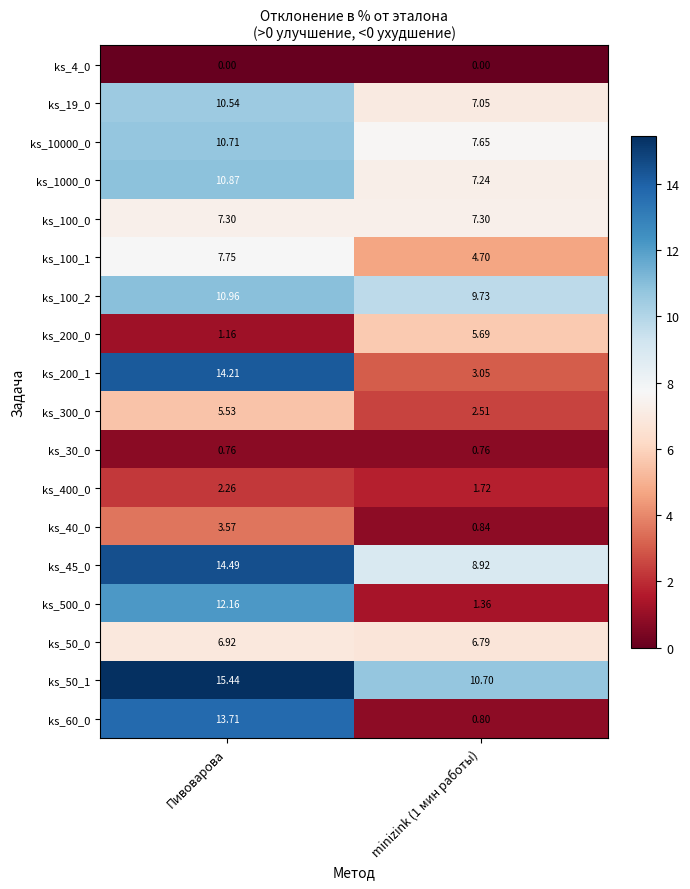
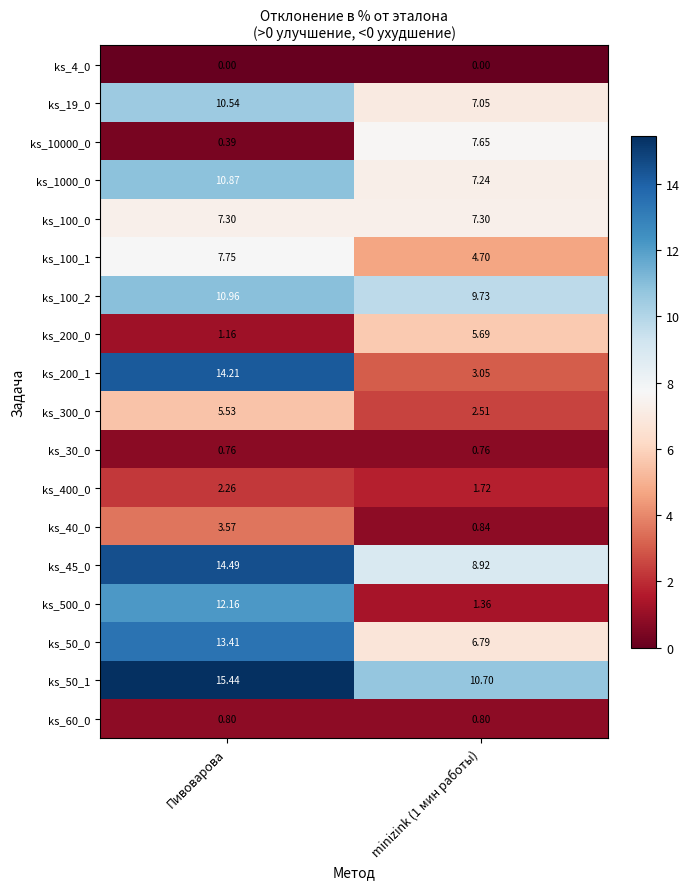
  {
    "ks_4_0": {
      "Пивоварова": 0.00,
      "minizink (1 мин работы)": 0.00
    },
    "ks_19_0": {
      "Пивоварова": 10.54,
      "minizink (1 мин работы)": 7.05
    },
    "ks_10000_0": {
-     "Пивоварова": 10.71,
+     "Пивоварова": 0.39,
      "minizink (1 мин работы)": 7.65
    },
    "ks_1000_0": {
      "Пивоварова": 10.87,
      "minizink (1 мин работы)": 7.24
    },
    "ks_100_0": {
      "Пивоварова": 7.30,
      "minizink (1 мин работы)": 7.30
    },
    "ks_100_1": {
      "Пивоварова": 7.75,
      "minizink (1 мин работы)": 4.70
    },
    "ks_100_2": {
      "Пивоварова": 10.96,
      "minizink (1 мин работы)": 9.73
    },
    "ks_200_0": {
      "Пивоварова": 1.16,
      "minizink (1 мин работы)": 5.69
    },
    "ks_200_1": {
      "Пивоварова": 14.21,
      "minizink (1 мин работы)": 3.05
    },
    "ks_300_0": {
      "Пивоварова": 5.53,
      "minizink (1 мин работы)": 2.51
    },
    "ks_30_0": {
      "Пивоварова": 0.76,
      "minizink (1 мин работы)": 0.76
    },
    "ks_400_0": {
      "Пивоварова": 2.26,
      "minizink (1 мин работы)": 1.72
    },
    "ks_40_0": {
      "Пивоварова": 3.57,
      "minizink (1 мин работы)": 0.84
    },
    "ks_45_0": {
      "Пивоварова": 14.49,
      "minizink (1 мин работы)": 8.92
    },
    "ks_500_0": {
      "Пивоварова": 12.16,
      "minizink (1 мин работы)": 1.36
    },
    "ks_50_0": {
-     "Пивоварова": 6.92,
+     "Пивоварова": 13.41,
      "minizink (1 мин работы)": 6.79
    },
    "ks_50_1": {
      "Пивоварова": 15.44,
      "minizink (1 мин работы)": 10.70
    },
    "ks_60_0": {
-     "Пивоварова": 13.71,
+     "Пивоварова": 0.80,
      "minizink (1 мин работы)": 0.80
    }
  }
